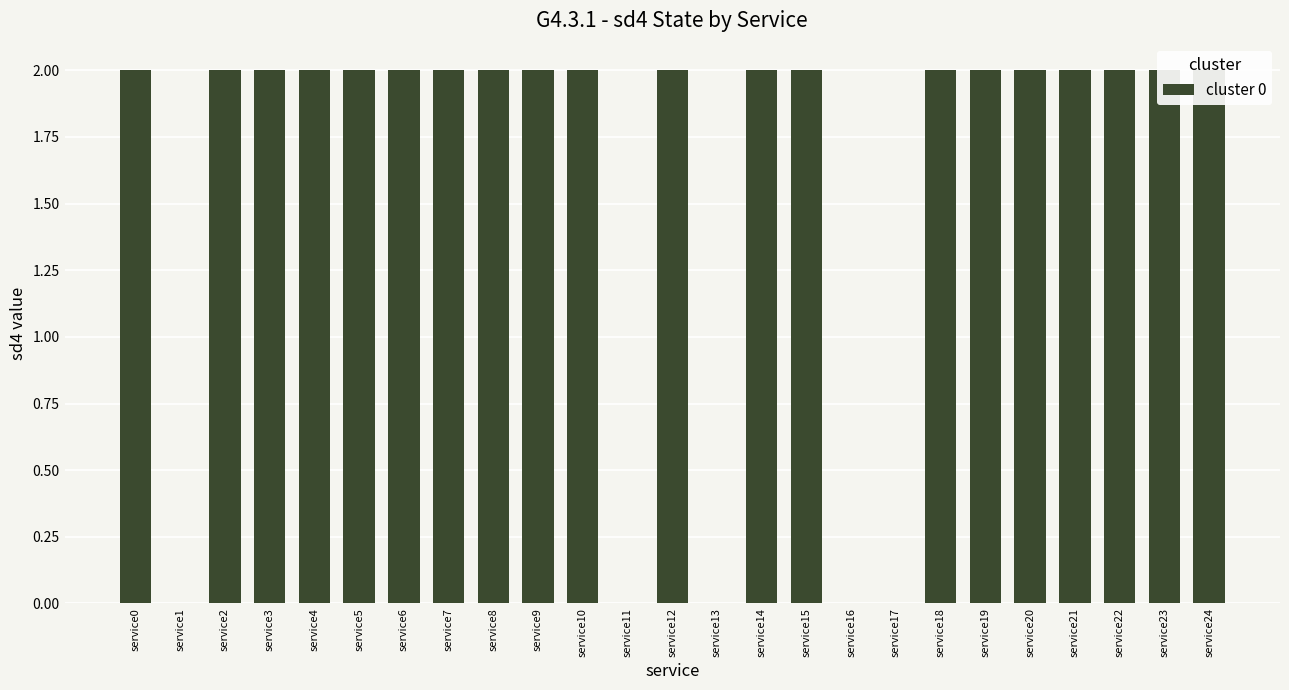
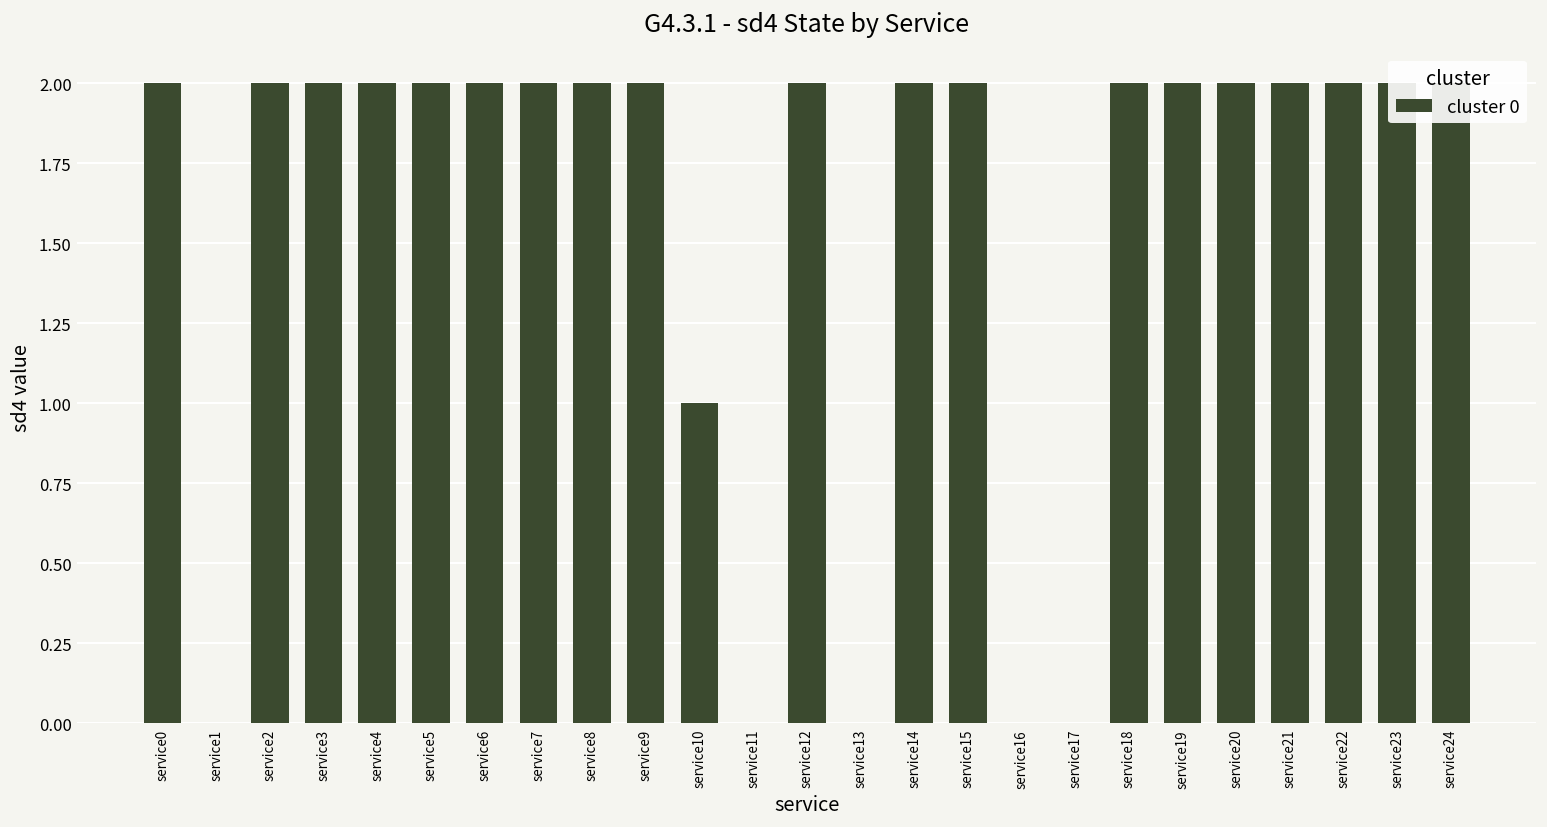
  {
    "service0": 2,
    "service1": 0,
    "service2": 2,
    "service3": 2,
    "service4": 2,
    "service5": 2,
    "service6": 2,
    "service7": 2,
    "service8": 2,
    "service9": 2,
-   "service10": 2,
+   "service10": 1,
    "service11": 0,
    "service12": 2,
    "service13": 0,
    "service14": 2,
    "service15": 2,
    "service16": 0,
    "service17": 0,
    "service18": 2,
    "service19": 2,
    "service20": 2,
    "service21": 2,
    "service22": 2
  }
